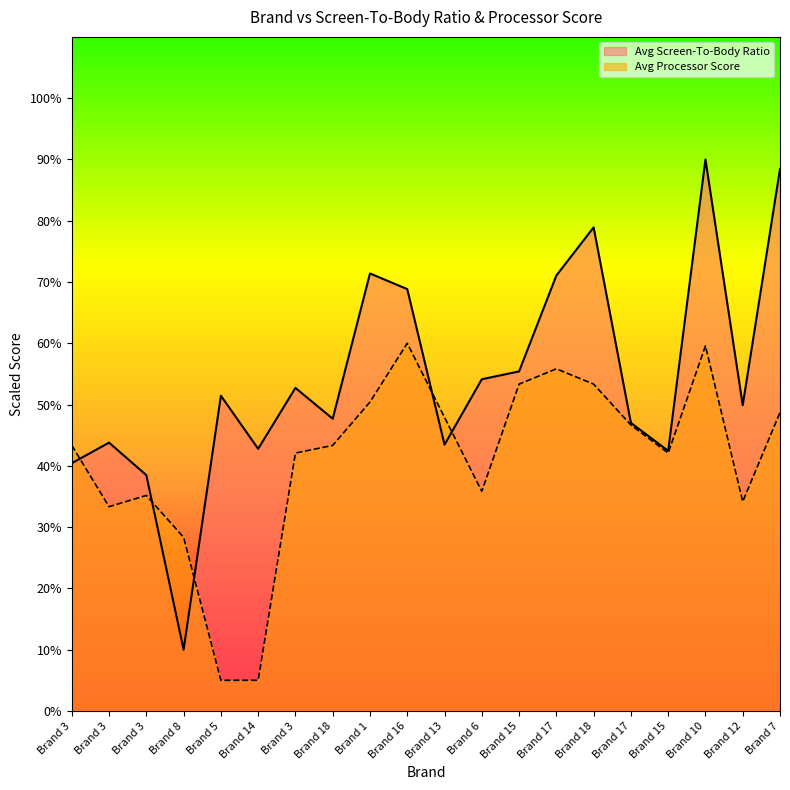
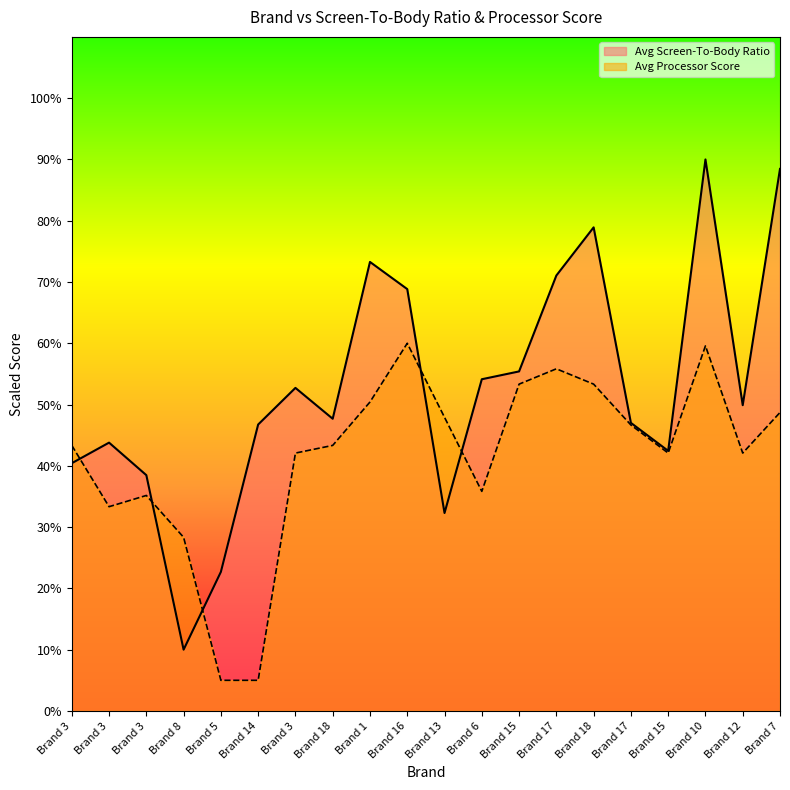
  {
    "Avg Screen-To-Body Ratio": {
      "Brand 8": "10%",
-     "Brand 5": "51%",
-     "Brand 14": "43%",
-     "Brand 1": "71%",
+     "Brand 5": "23%",
+     "Brand 14": "47%",
+     "Brand 1": "73%",
      "Brand 16": "69%",
-     "Brand 13": "43%",
+     "Brand 13": "32%",
      "Brand 6": "54%",
      "Brand 10": "90%",
      "Brand 12": "50%",
      "Brand 7": "88%"
    },
    "Avg Processor Score": {
      "Brand 8": "28%",
      "Brand 5": "5%",
      "Brand 14": "5%",
      "Brand 1": "50%",
      "Brand 16": "60%",
      "Brand 13": "48%",
      "Brand 6": "36%",
      "Brand 10": "60%",
-     "Brand 12": "34%",
+     "Brand 12": "42%",
      "Brand 7": "49%"
    }
  }
